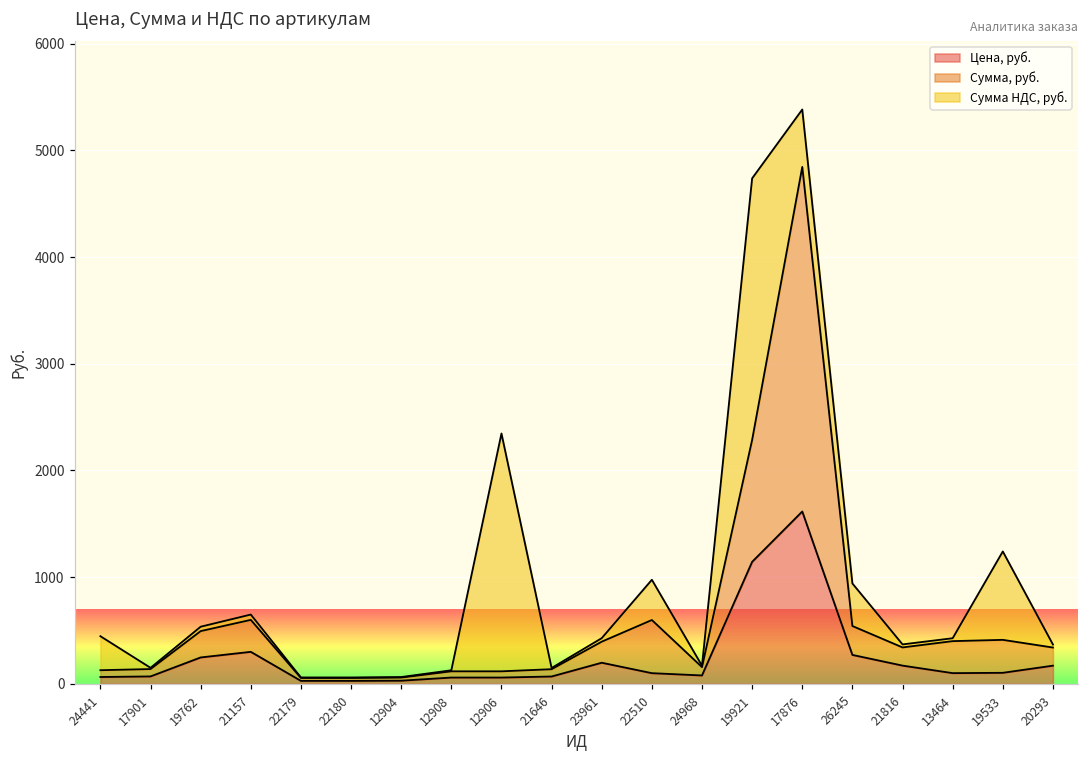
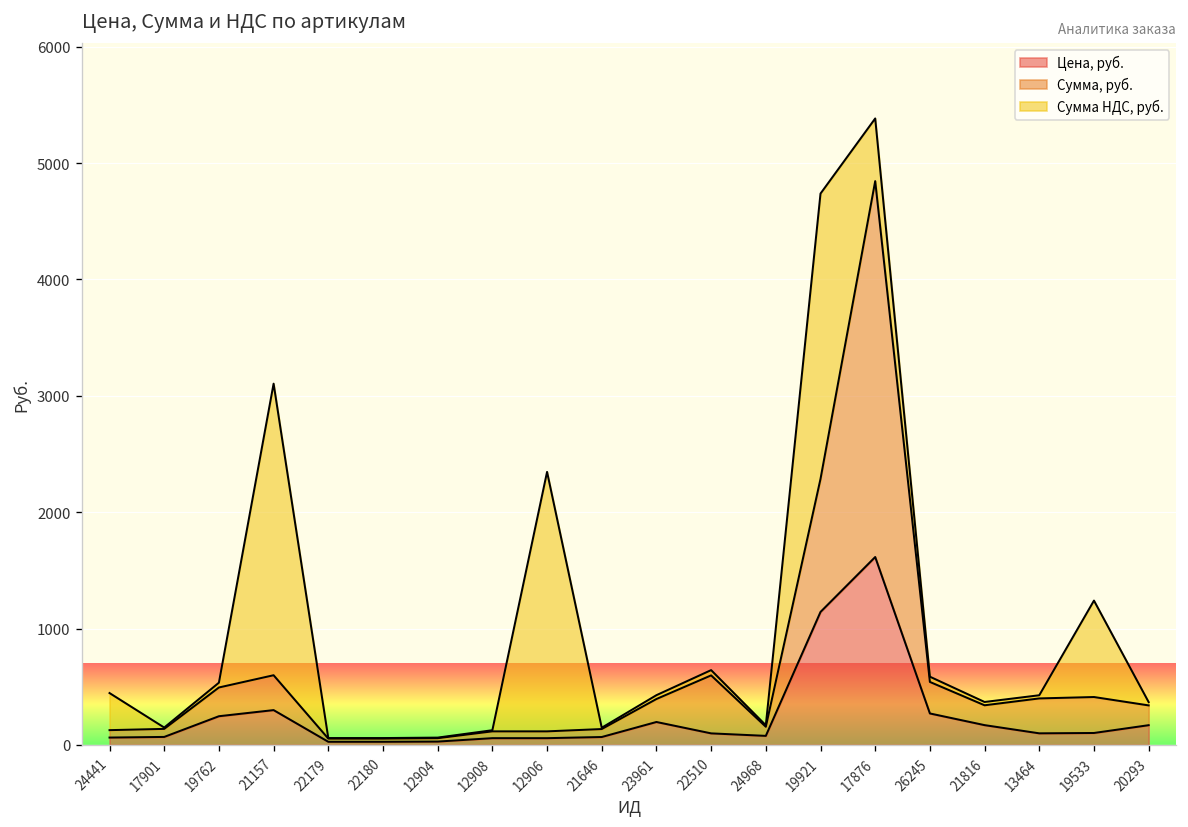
  {
    "Сумма НДС, руб.": {
      "24441": 300,
      "19762": 0,
-     "21157": 0,
+     "21157": 2500,
      "12906": 2200,
      "23961": 0,
-     "22510": 400,
+     "22510": 0,
      "19921": 2500,
      "17876": 500,
-     "26245": 400,
+     "26245": 0,
      "21816": 0,
      "13464": 0,
      "19533": 800,
      "20293": 0
    }
  }
